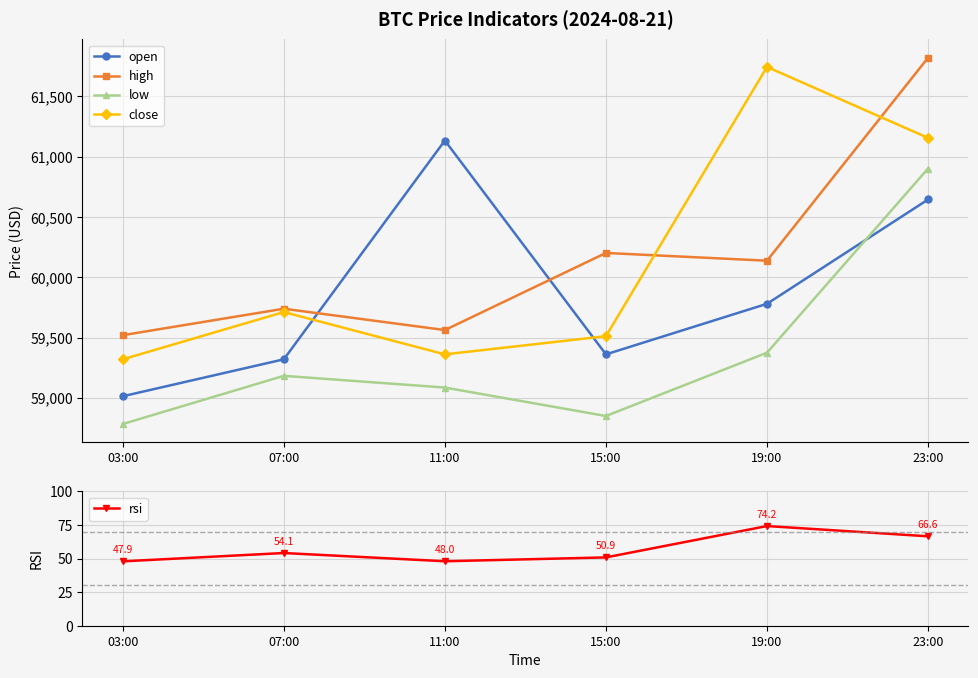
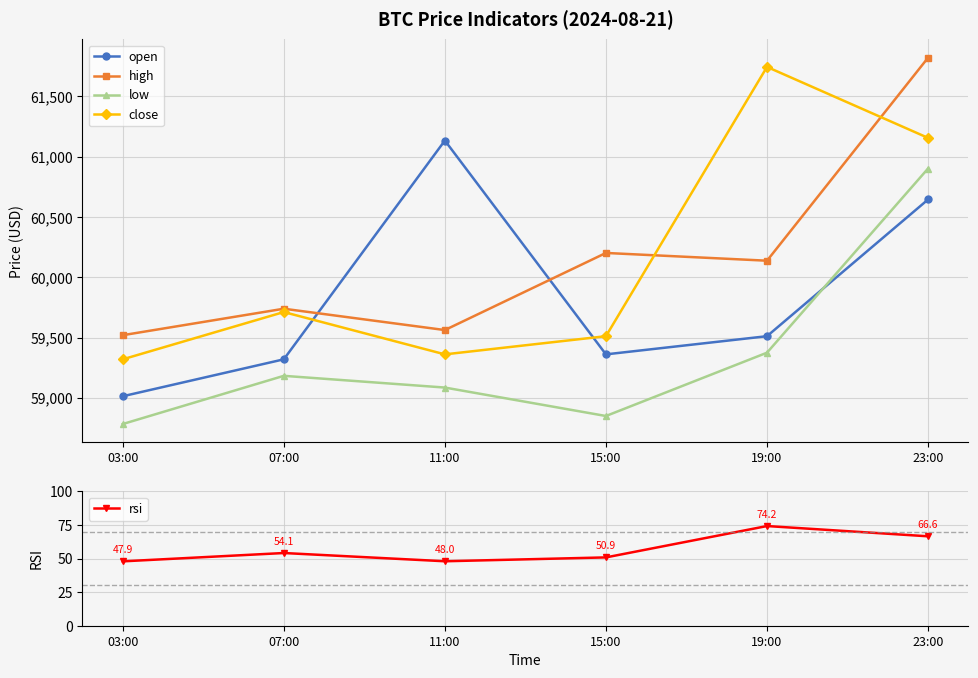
  {
    "BTC Price Indicators (2024-08-21)": {
      "open": {
        "03:00": "59,010",
        "07:00": "59,320",
        "11:00": "61,130",
        "15:00": "59,360",
-       "19:00": "59,780",
+       "19:00": "59,510",
        "23:00": "60,650"
      },
      "high": {
        "03:00": "59,520",
        "07:00": "59,740",
        "11:00": "59,560",
        "15:00": "60,200",
        "19:00": "60,140",
        "23:00": "61,820"
      },
      "low": {
        "03:00": "58,780",
        "07:00": "59,180",
        "11:00": "59,090",
        "15:00": "58,850",
        "19:00": "59,380",
        "23:00": "60,900"
      },
      "close": {
        "03:00": "59,320",
        "07:00": "59,710",
        "11:00": "59,360",
        "15:00": "59,510",
        "19:00": "61,740",
        "23:00": "61,160"
      }
    }
  }
